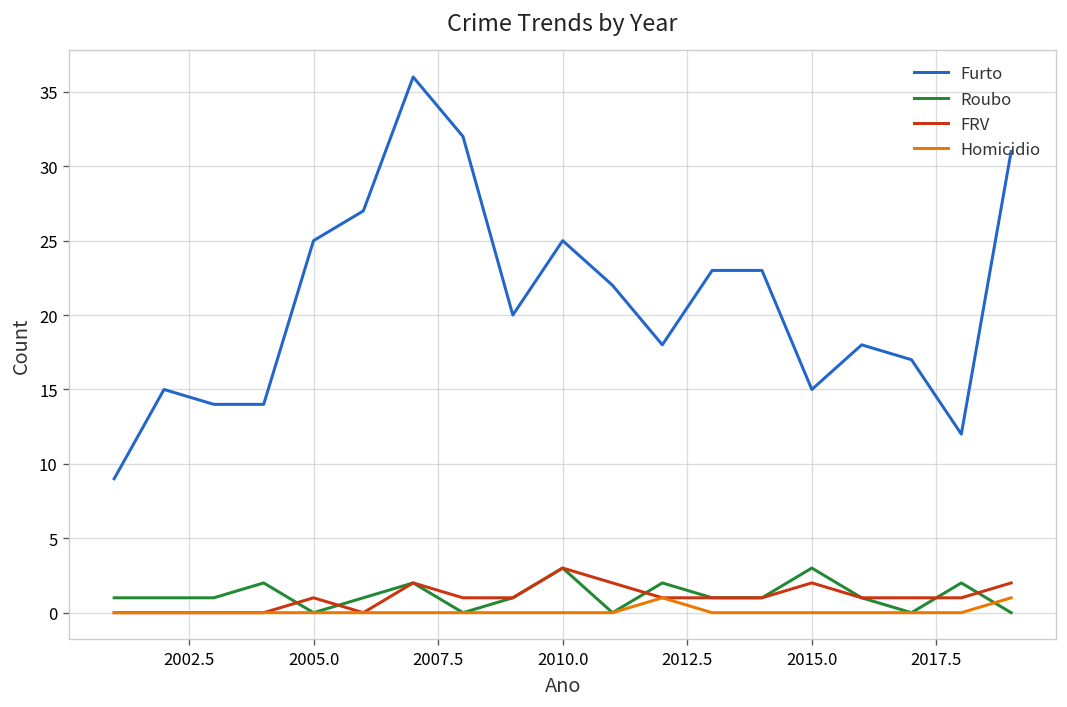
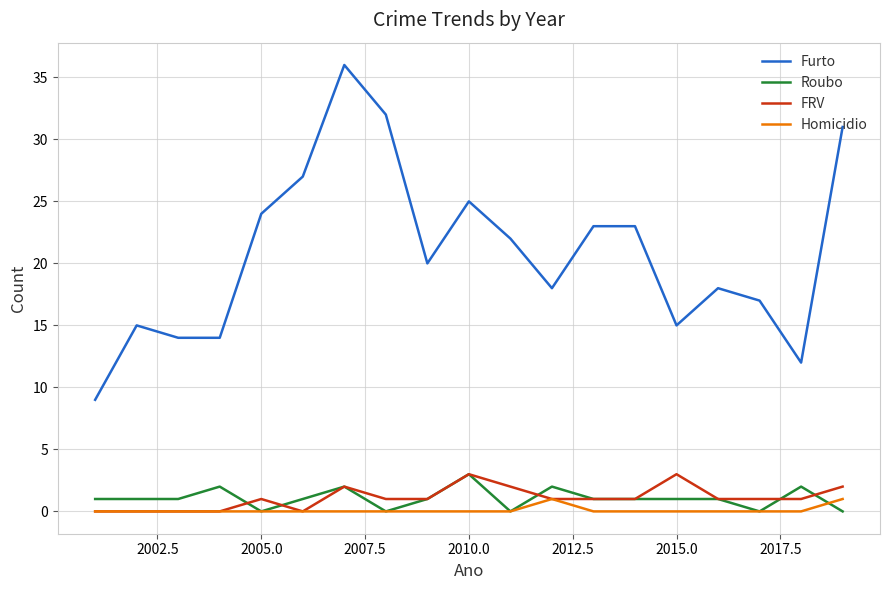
  {
    "Furto": {
-     "2005.0": 25,
+     "2005.0": 24,
      "2010.0": 25,
      "2015.0": 15
    },
    "Roubo": {
-     "2015.0": 3
+     "2015.0": 1
    },
    "FRV": {
      "2005.0": 1,
-     "2015.0": 2
+     "2015.0": 3
    },
    "Homicidio": {
      "2010.0": 0,
      "2015.0": 0
    }
  }
